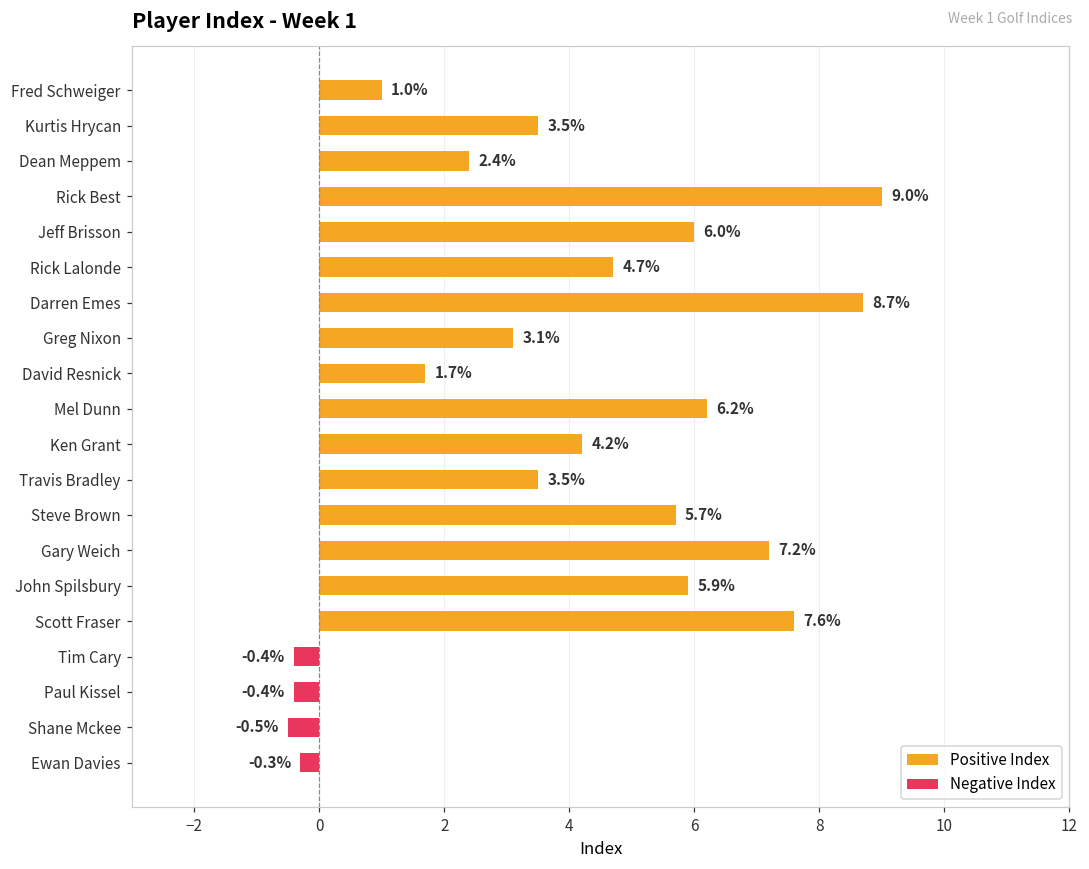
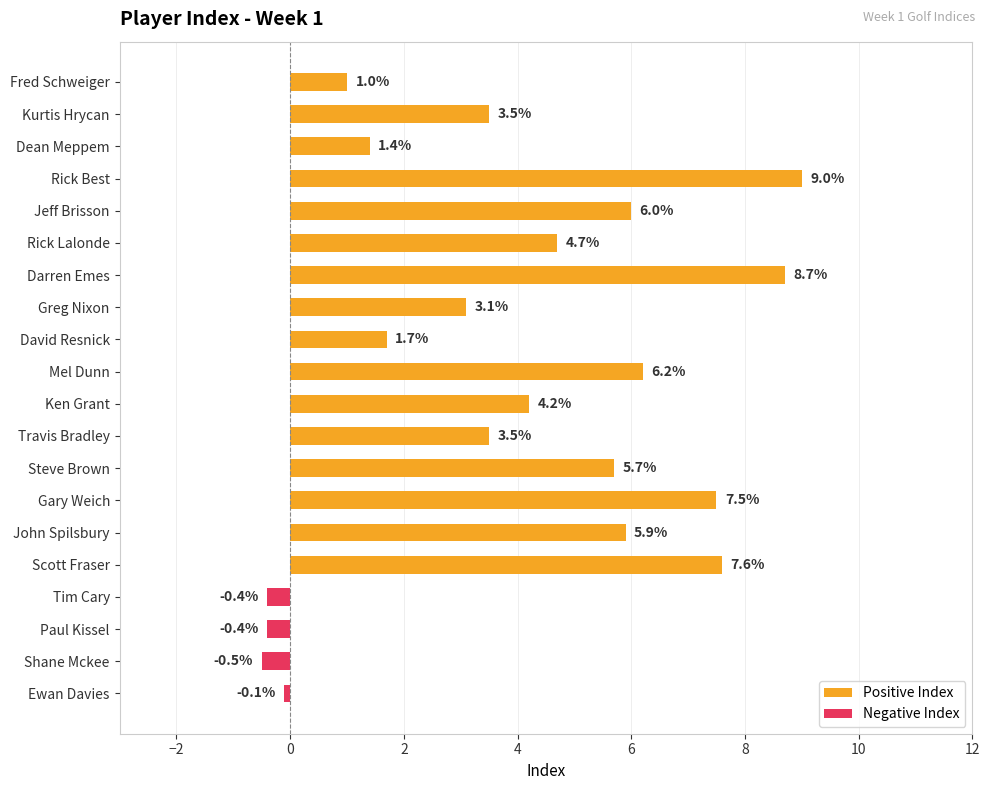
  {
    "Positive Index": {
      "Fred Schweiger": "1.0%",
      "Kurtis Hrycan": "3.5%",
-     "Dean Meppem": "2.4%",
+     "Dean Meppem": "1.4%",
      "Rick Best": "9.0%",
      "Jeff Brisson": "6.0%",
      "Rick Lalonde": "4.7%",
      "Darren Emes": "8.7%",
      "Greg Nixon": "3.1%",
      "David Resnick": "1.7%",
      "Mel Dunn": "6.2%",
      "Ken Grant": "4.2%",
      "Travis Bradley": "3.5%",
      "Steve Brown": "5.7%",
-     "Gary Weich": "7.2%",
+     "Gary Weich": "7.5%",
      "John Spilsbury": "5.9%",
      "Scott Fraser": "7.6%"
    },
    "Negative Index": {
      "Tim Cary": "-0.4%",
      "Paul Kissel": "-0.4%",
      "Shane Mckee": "-0.5%",
-     "Ewan Davies": "-0.3%"
+     "Ewan Davies": "-0.1%"
    }
  }
